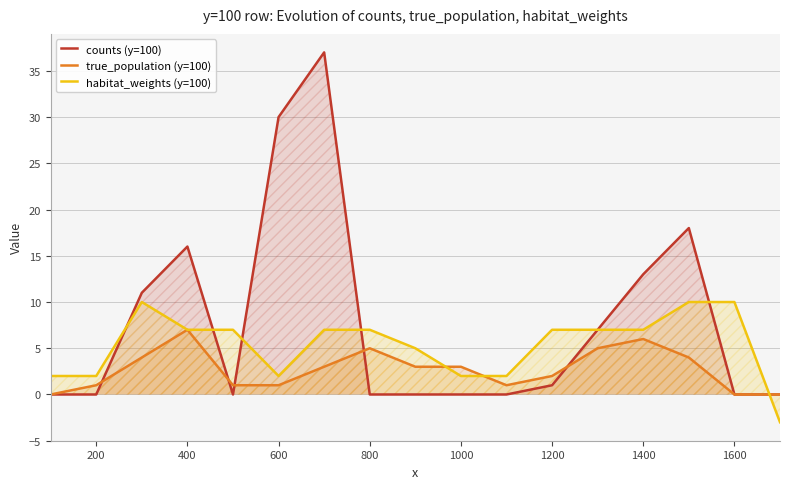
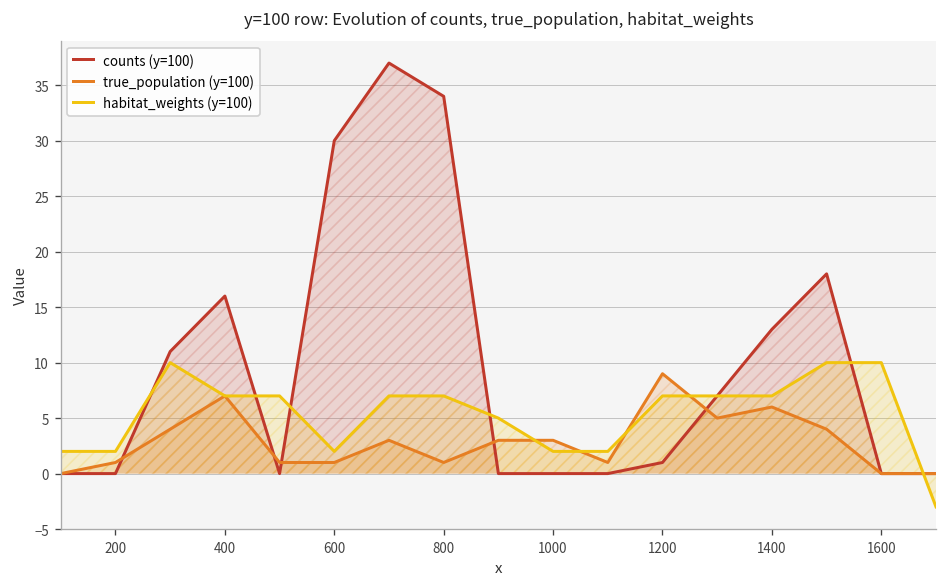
  {
    "counts (y=100)": {
      "200": 0,
      "400": 16,
      "600": 30,
-     "800": 0,
+     "800": 34,
      "1000": 0,
      "1200": 1,
      "1400": 13
    },
    "true_population (y=100)": {
      "200": 1,
      "600": 1,
-     "800": 5,
+     "800": 1,
      "1000": 3,
-     "1200": 2,
+     "1200": 9,
      "1400": 6
    }
  }
